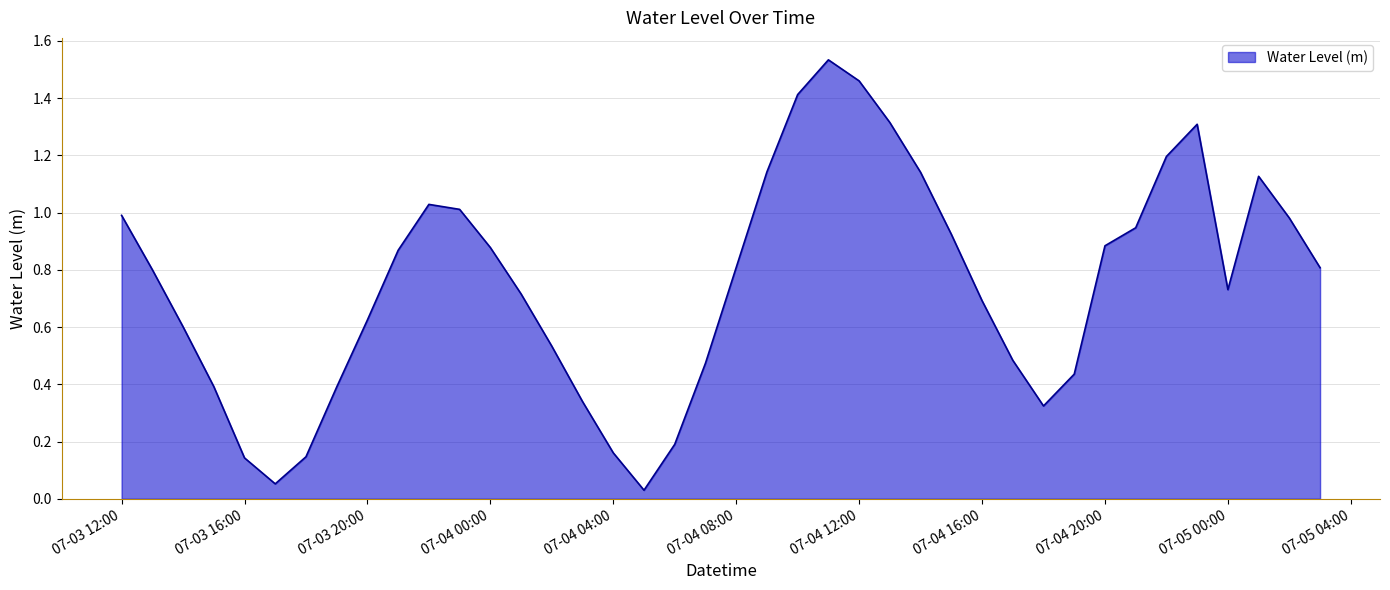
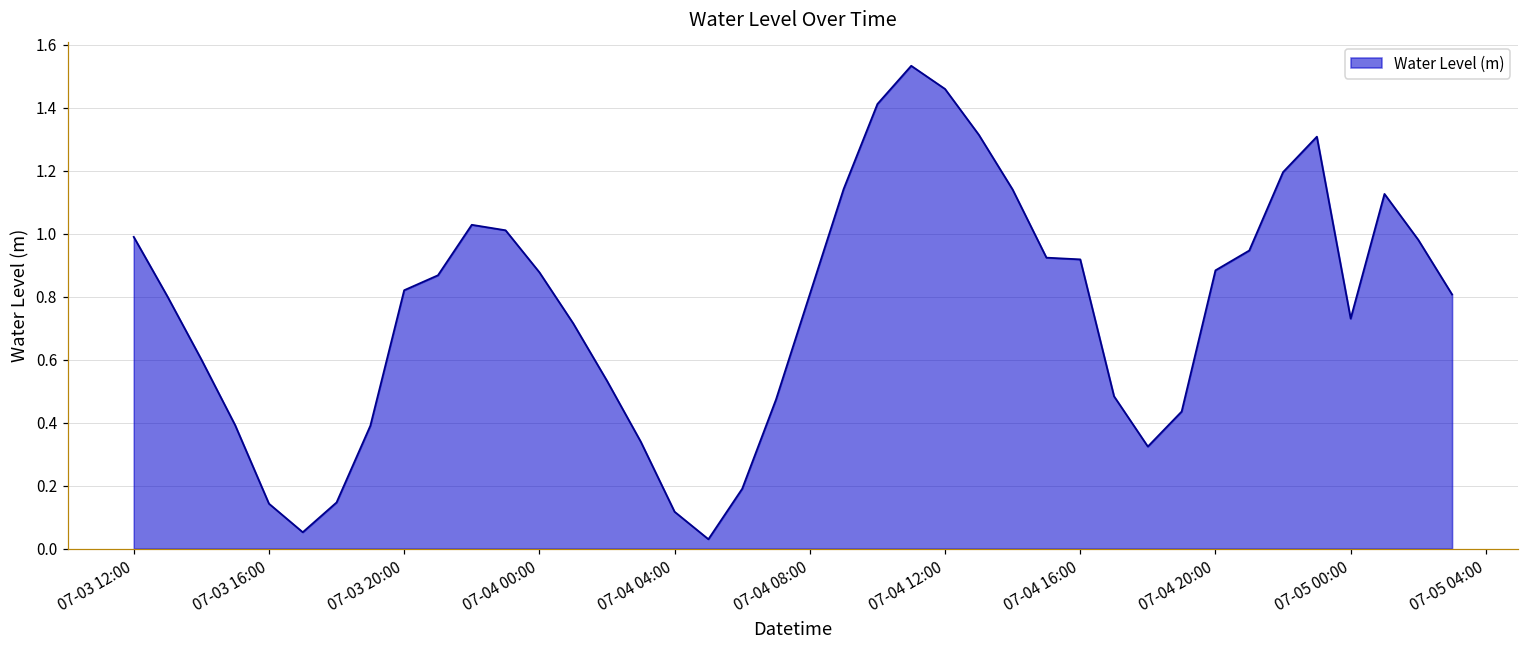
  {
    "07-03 12:00": 0.99,
    "07-03 16:00": 0.14,
-   "07-03 20:00": 0.62,
+   "07-03 20:00": 0.82,
    "07-04 00:00": 0.88,
-   "07-04 04:00": 0.16,
+   "07-04 04:00": 0.12,
    "07-04 08:00": 0.81,
    "07-04 12:00": 1.46,
-   "07-04 16:00": 0.69,
+   "07-04 16:00": 0.92,
    "07-04 20:00": 0.88,
    "07-05 00:00": 0.73
  }
